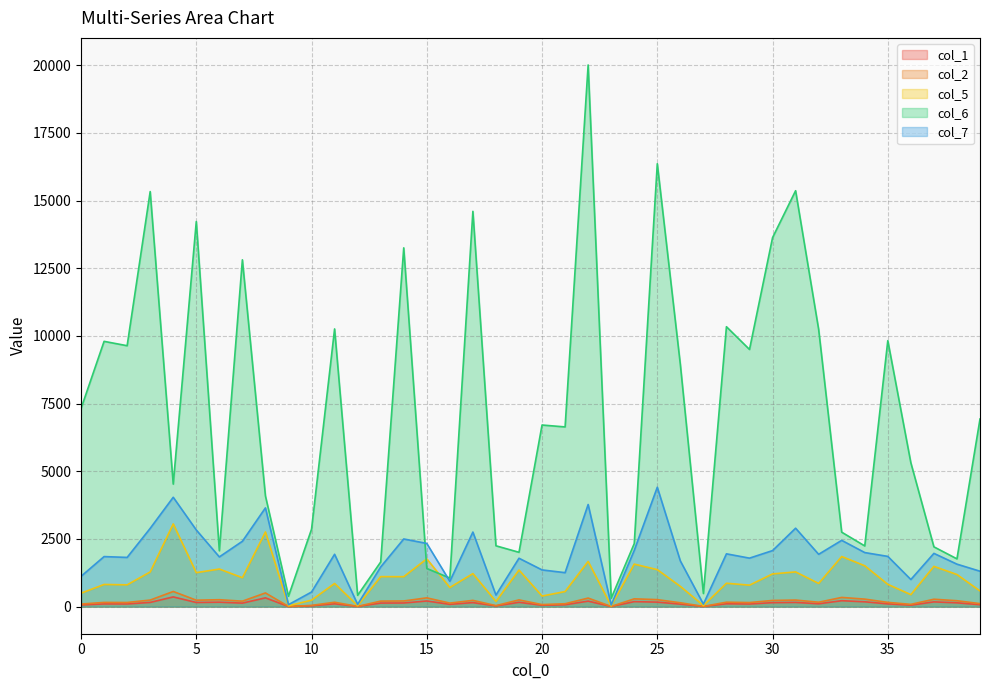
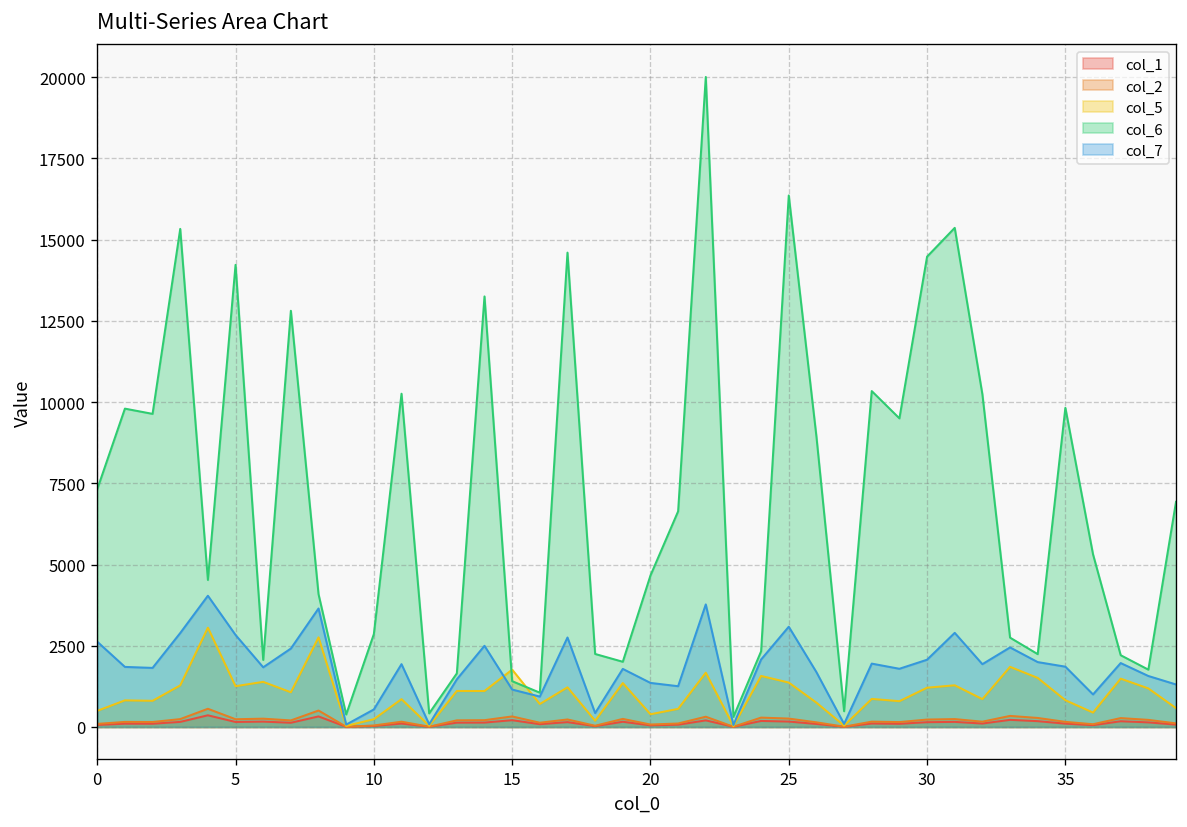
  {
    "col_6": {
      "0": 7300,
      "5": 14200,
      "10": 2900,
      "15": 1400,
-     "20": 6700,
+     "20": 4700,
      "25": 16400,
-     "30": 13600,
+     "30": 14500,
      "35": 9800
    },
    "col_7": {
-     "0": 1100,
+     "0": 2600,
      "5": 2800,
      "10": 500,
-     "15": 2300,
+     "15": 1200,
      "20": 1400,
-     "25": 4400,
+     "25": 3100,
      "30": 2100,
      "35": 1900
    }
  }
